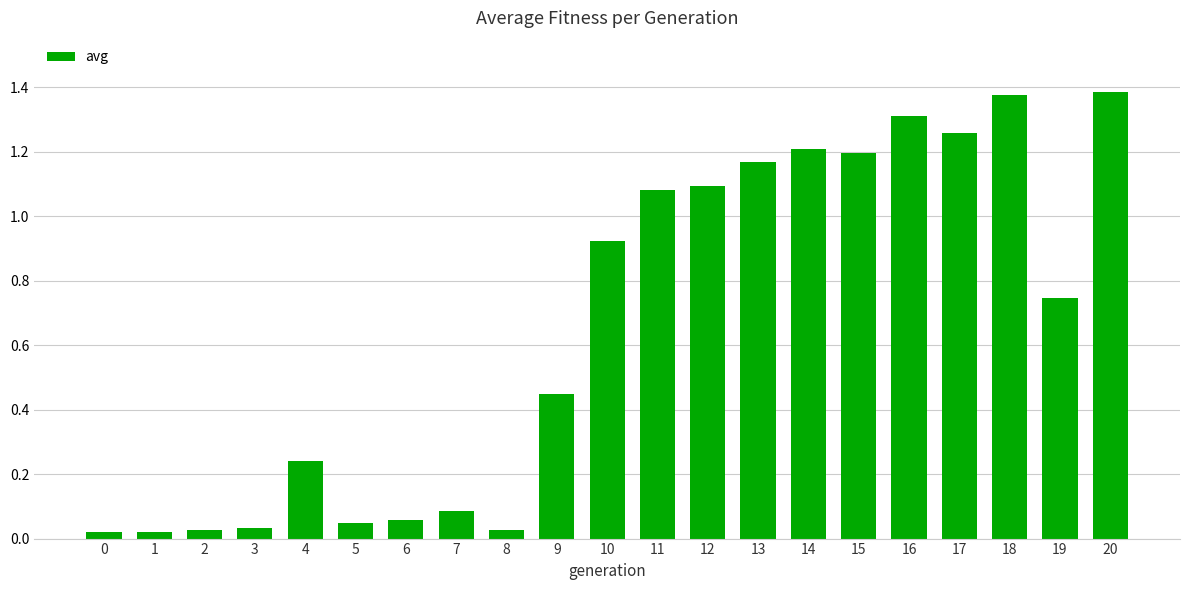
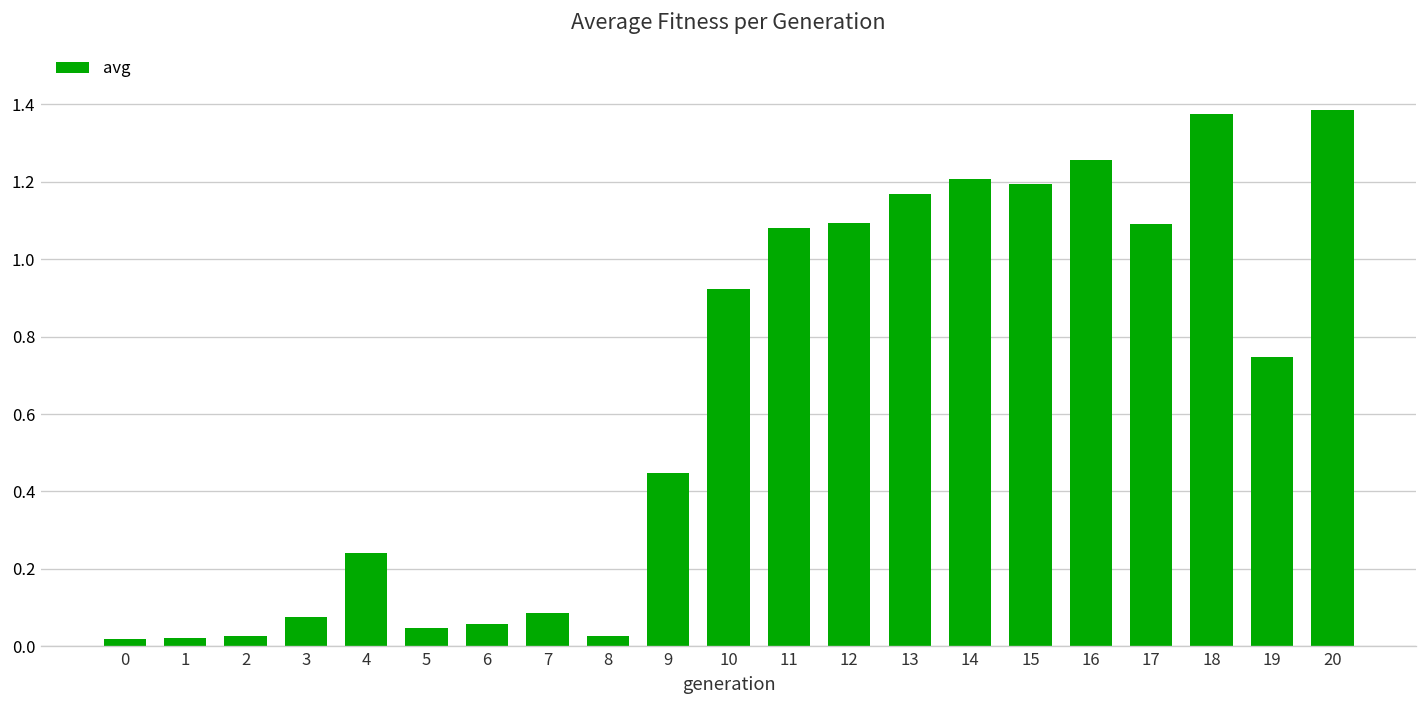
  {
    "0": 0.02,
    "1": 0.02,
    "2": 0.03,
-   "3": 0.03,
+   "3": 0.08,
    "4": 0.24,
    "5": 0.05,
    "6": 0.06,
    "7": 0.09,
    "8": 0.03,
    "9": 0.45,
    "10": 0.92,
    "11": 1.08,
    "12": 1.09,
    "13": 1.17,
    "14": 1.21,
    "15": 1.19,
-   "16": 1.31,
-   "17": 1.26,
+   "16": 1.26,
+   "17": 1.09,
    "18": 1.38,
    "19": 0.75,
    "20": 1.39
  }
